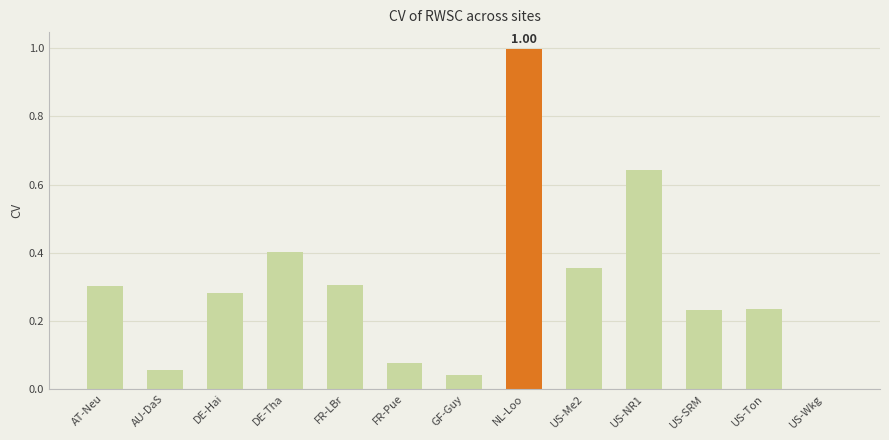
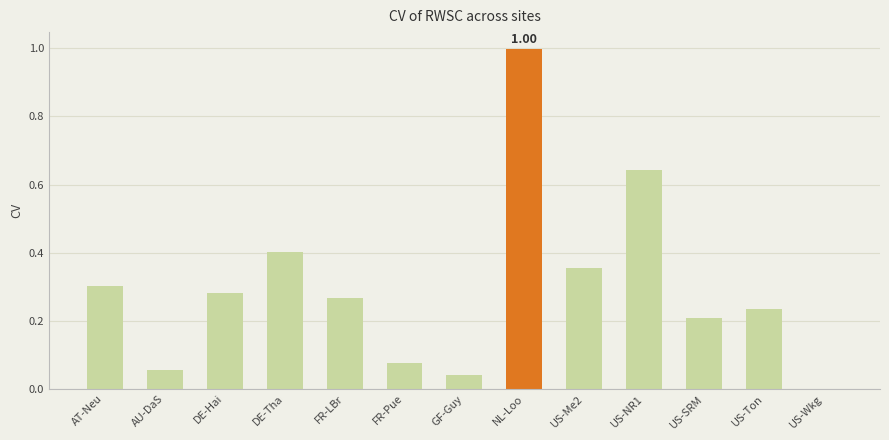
  {
    "AT-Neu": 0.30,
    "AU-DaS": 0.06,
    "DE-Hai": 0.28,
    "DE-Tha": 0.40,
-   "FR-LBr": 0.30,
+   "FR-LBr": 0.27,
    "FR-Pue": 0.07,
    "GF-Guy": 0.04,
    "US-Me2": 0.36,
    "US-NR1": 0.64,
-   "US-SRM": 0.23,
+   "US-SRM": 0.21,
    "US-Ton": 0.23
  }
